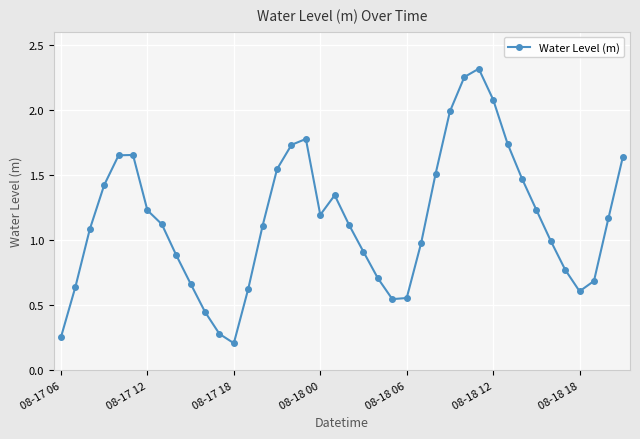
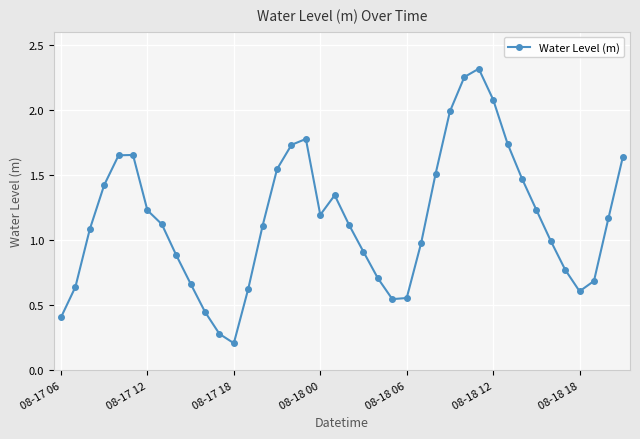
  {
-   "08-17 06": 0.26,
+   "08-17 06": 0.41,
    "08-17 12": 1.23,
    "08-17 18": 0.21,
    "08-18 00": 1.19,
    "08-18 06": 0.56,
    "08-18 12": 2.08,
    "08-18 18": 0.61
  }
